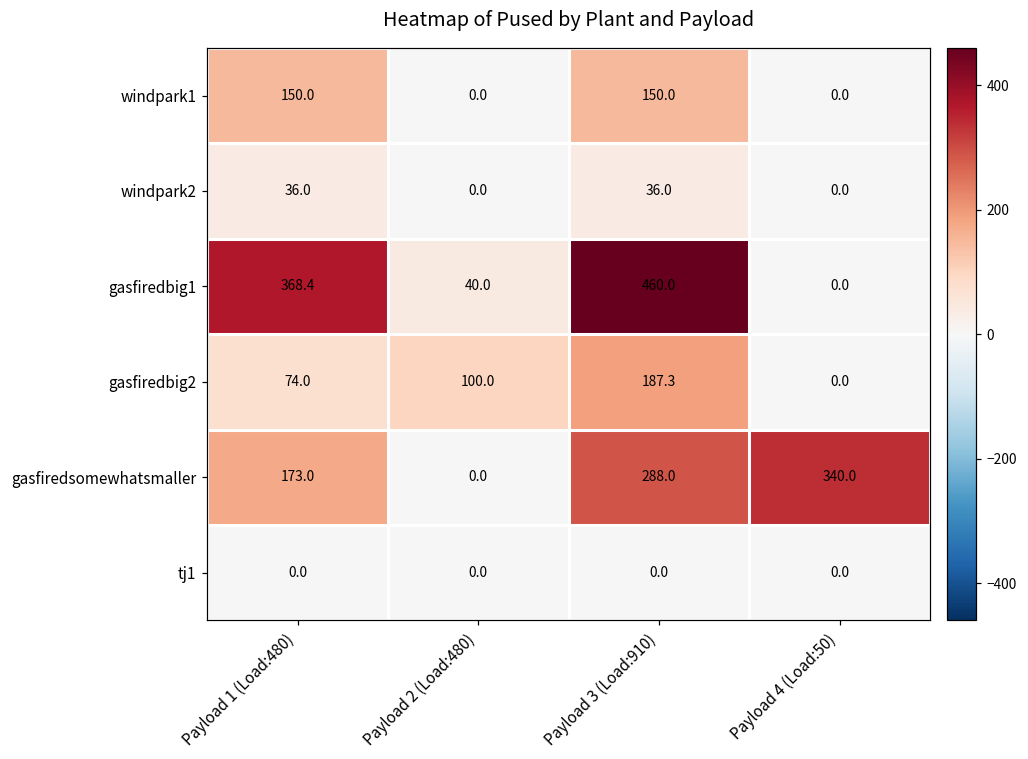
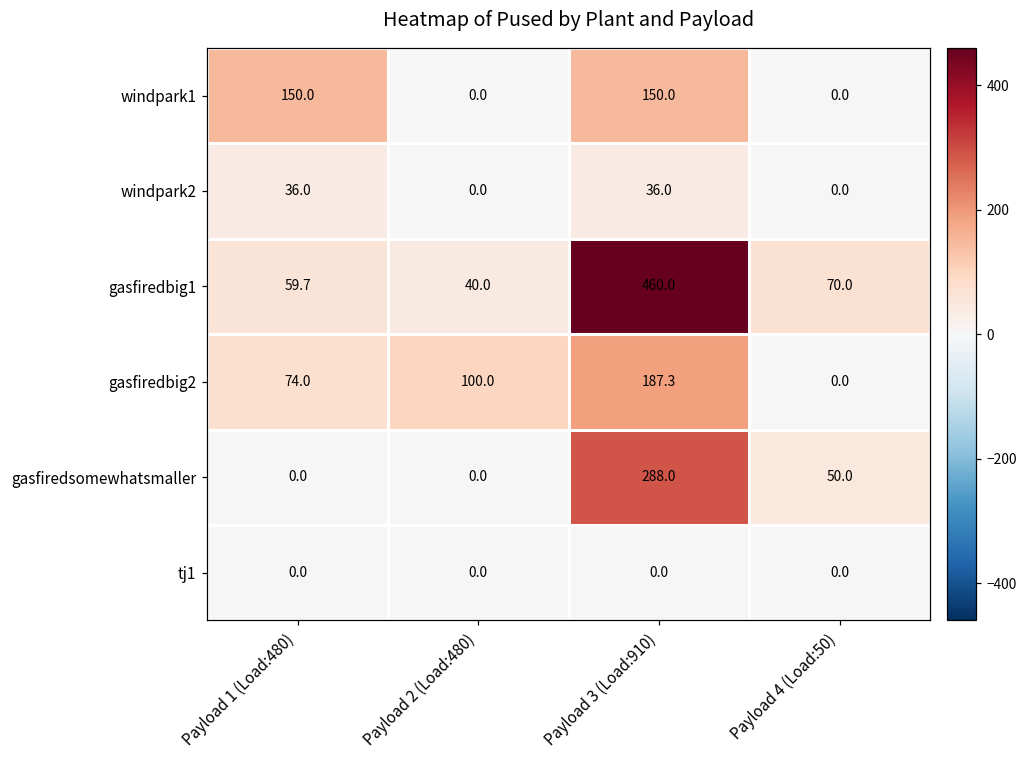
  {
    "windpark1": {
      "Payload 1 (Load:480)": 150.0,
      "Payload 2 (Load:480)": 0.0,
      "Payload 3 (Load:910)": 150.0,
      "Payload 4 (Load:50)": 0.0
    },
    "windpark2": {
      "Payload 1 (Load:480)": 36.0,
      "Payload 2 (Load:480)": 0.0,
      "Payload 3 (Load:910)": 36.0,
      "Payload 4 (Load:50)": 0.0
    },
    "gasfiredbig1": {
-     "Payload 1 (Load:480)": 368.4,
+     "Payload 1 (Load:480)": 59.7,
      "Payload 2 (Load:480)": 40.0,
      "Payload 3 (Load:910)": 460.0,
-     "Payload 4 (Load:50)": 0.0
+     "Payload 4 (Load:50)": 70.0
    },
    "gasfiredbig2": {
      "Payload 1 (Load:480)": 74.0,
      "Payload 2 (Load:480)": 100.0,
      "Payload 3 (Load:910)": 187.3,
      "Payload 4 (Load:50)": 0.0
    },
    "gasfiredsomewhatsmaller": {
-     "Payload 1 (Load:480)": 173.0,
+     "Payload 1 (Load:480)": 0.0,
      "Payload 2 (Load:480)": 0.0,
      "Payload 3 (Load:910)": 288.0,
-     "Payload 4 (Load:50)": 340.0
+     "Payload 4 (Load:50)": 50.0
    },
    "tj1": {
      "Payload 1 (Load:480)": 0.0,
      "Payload 2 (Load:480)": 0.0,
      "Payload 3 (Load:910)": 0.0,
      "Payload 4 (Load:50)": 0.0
    }
  }
